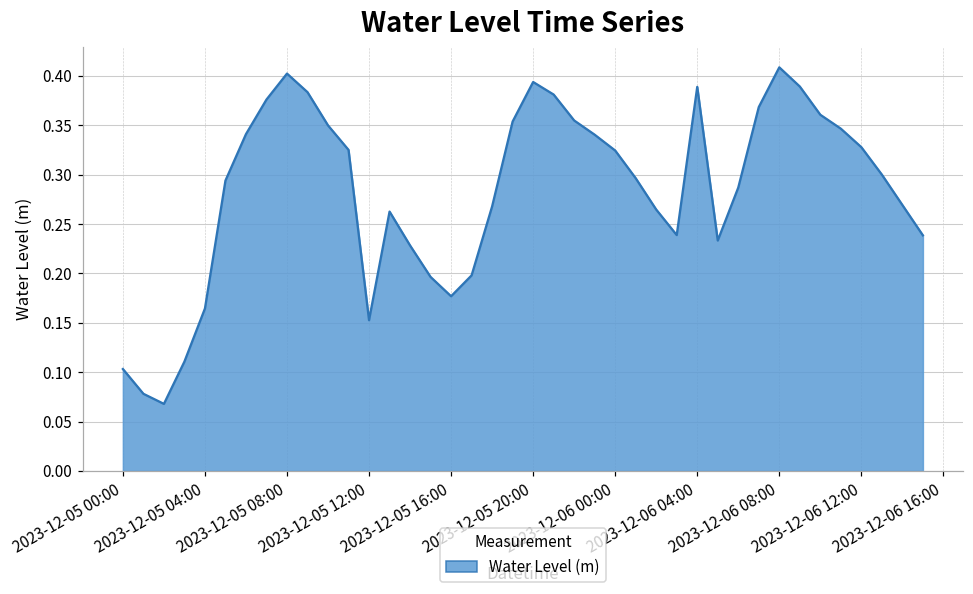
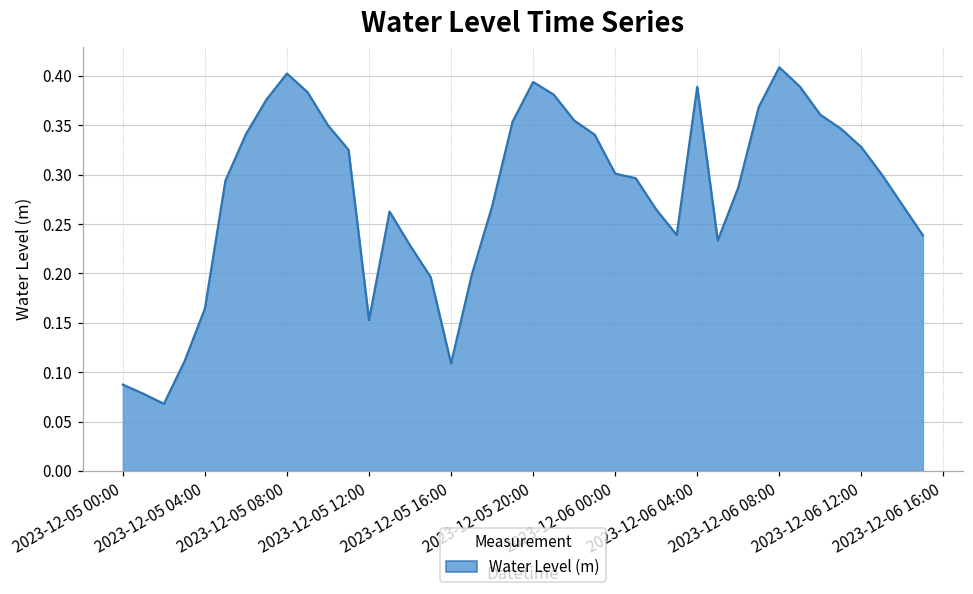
  {
-   "2023-12-05 00:00": 0.10,
+   "2023-12-05 00:00": 0.09,
    "2023-12-05 04:00": 0.16,
    "2023-12-05 08:00": 0.40,
    "2023-12-05 12:00": 0.15,
-   "2023-12-05 16:00": 0.18,
+   "2023-12-05 16:00": 0.11,
    "2023-12-05 20:00": 0.39,
-   "2023-12-06 00:00": 0.32,
+   "2023-12-06 00:00": 0.30,
    "2023-12-06 04:00": 0.39,
    "2023-12-06 08:00": 0.41,
    "2023-12-06 12:00": 0.33
  }
